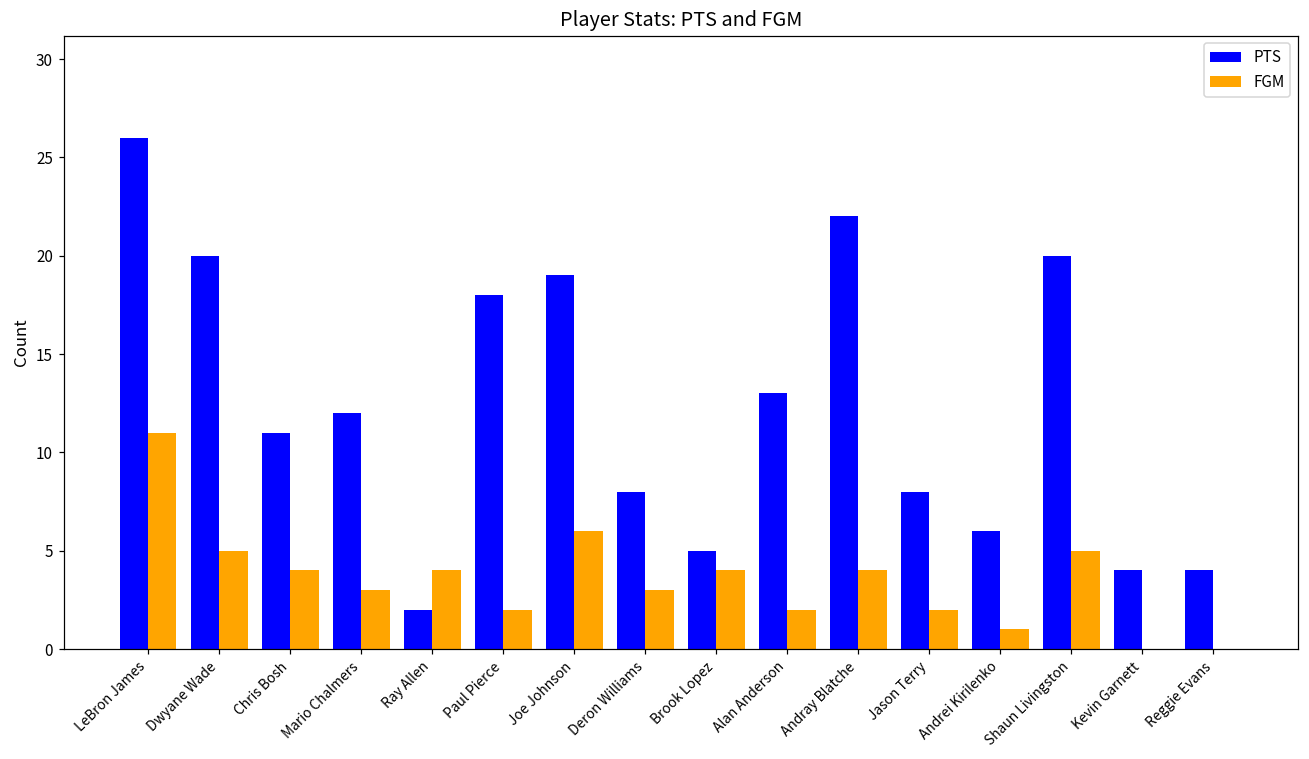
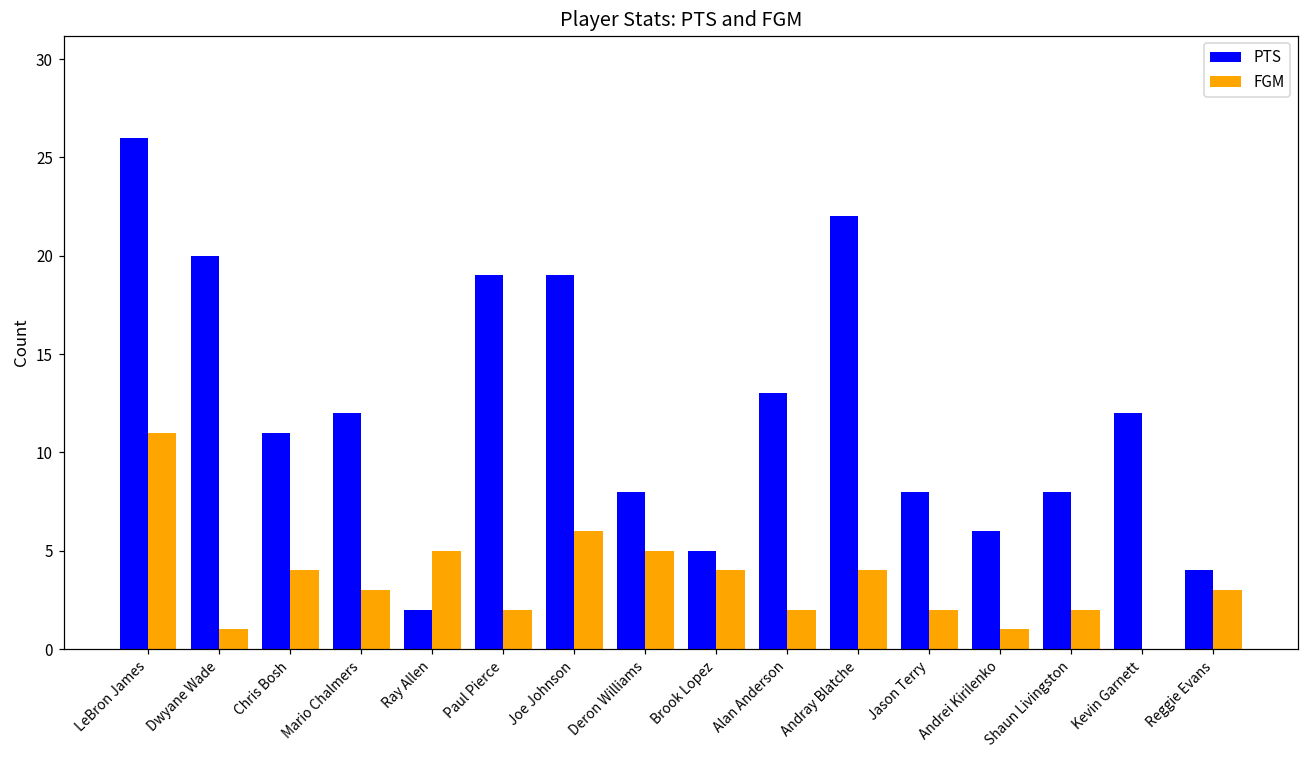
  {
    "PTS": {
      "LeBron James": 26,
      "Dwyane Wade": 20,
      "Chris Bosh": 11,
      "Mario Chalmers": 12,
      "Ray Allen": 2,
-     "Paul Pierce": 18,
+     "Paul Pierce": 19,
      "Joe Johnson": 19,
      "Deron Williams": 8,
      "Brook Lopez": 5,
      "Alan Anderson": 13,
      "Andray Blatche": 22,
      "Jason Terry": 8,
      "Andrei Kirilenko": 6,
-     "Shaun Livingston": 20,
-     "Kevin Garnett": 4,
+     "Shaun Livingston": 8,
+     "Kevin Garnett": 12,
      "Reggie Evans": 4
    },
    "FGM": {
      "LeBron James": 11,
-     "Dwyane Wade": 5,
+     "Dwyane Wade": 1,
      "Chris Bosh": 4,
      "Mario Chalmers": 3,
-     "Ray Allen": 4,
+     "Ray Allen": 5,
      "Paul Pierce": 2,
      "Joe Johnson": 6,
-     "Deron Williams": 3,
+     "Deron Williams": 5,
      "Brook Lopez": 4,
      "Alan Anderson": 2,
      "Andray Blatche": 4,
      "Jason Terry": 2,
      "Andrei Kirilenko": 1,
-     "Shaun Livingston": 5,
+     "Shaun Livingston": 2,
      "Kevin Garnett": 0,
-     "Reggie Evans": 0
+     "Reggie Evans": 3
    }
  }
